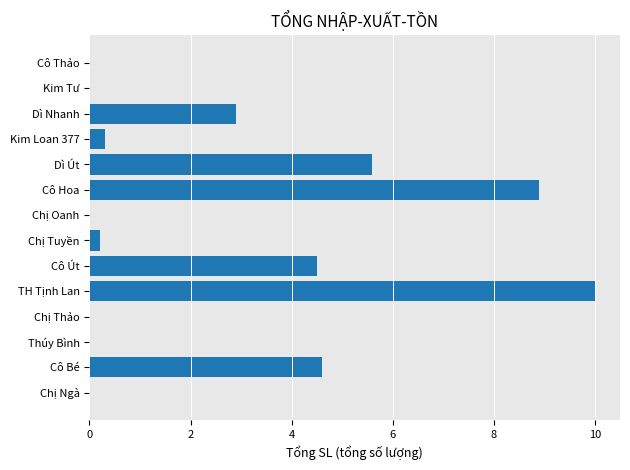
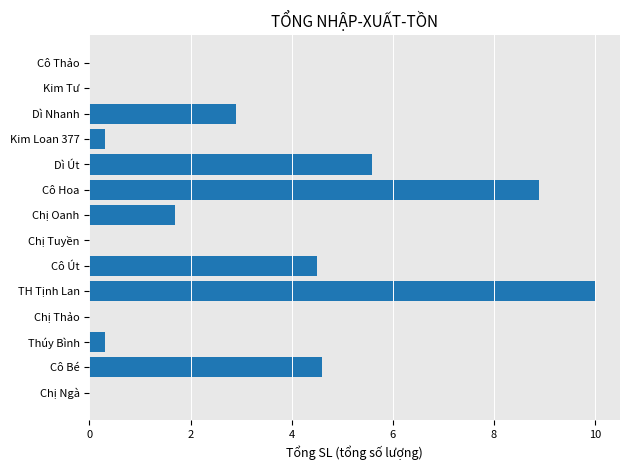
  {
    "Cô Thảo": 0.0,
    "Kim Tư": 0.0,
    "Dì Nhanh": 2.9,
    "Kim Loan 377": 0.3,
    "Dì Út": 5.6,
    "Cô Hoa": 8.9,
-   "Chị Oanh": 0.0,
-   "Chị Tuyền": 0.2,
+   "Chị Oanh": 1.7,
+   "Chị Tuyền": 0.0,
    "Cô Út": 4.5,
    "TH Tịnh Lan": 10.0,
    "Chị Thảo": 0.0,
-   "Thúy Bình": 0.0,
+   "Thúy Bình": 0.3,
    "Cô Bé": 4.6,
    "Chị Ngà": 0.0
  }
